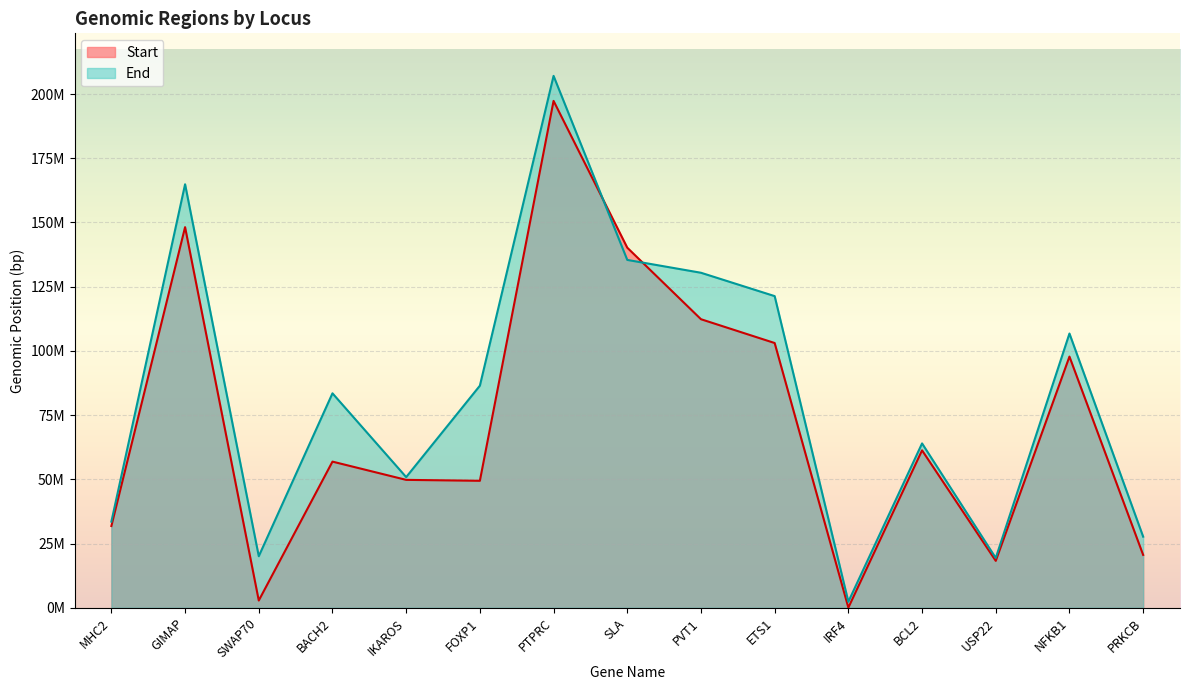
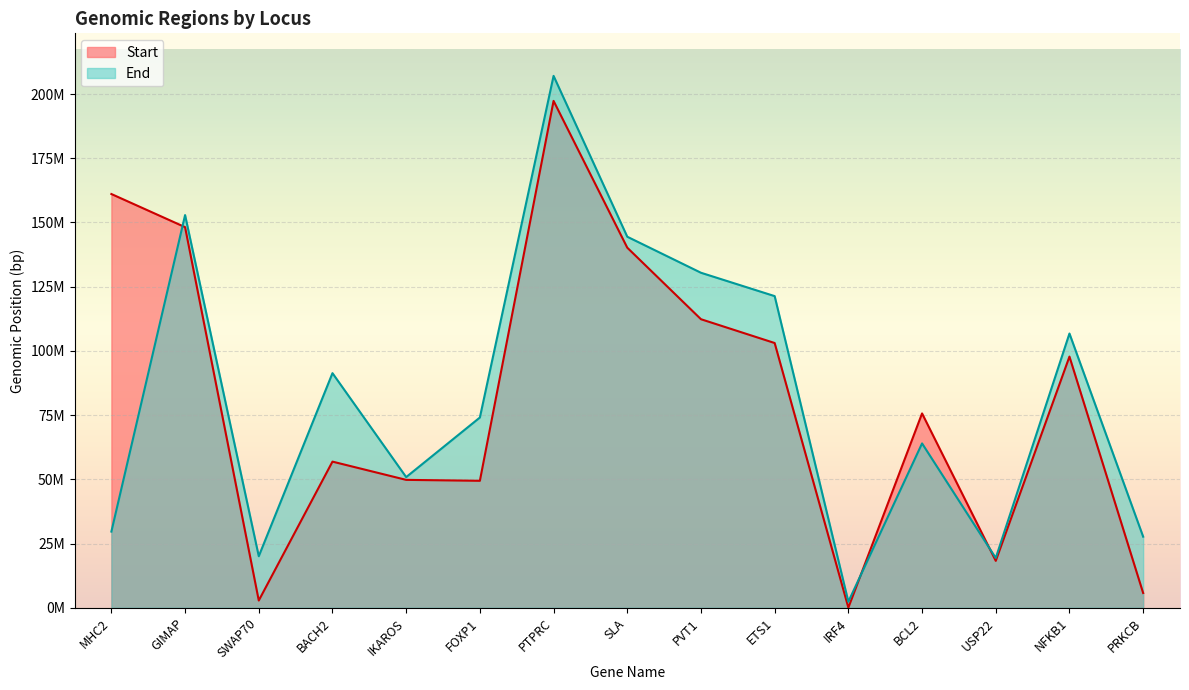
  {
    "Start": {
-     "MHC2": 32000000,
+     "MHC2": 161000000,
      "GIMAP": 148000000,
      "SWAP70": 3000000,
      "BACH2": 57000000,
      "IKAROS": 50000000,
      "FOXP1": 49000000,
      "PTPRC": 197000000,
      "SLA": 140000000,
      "PVT1": 112000000,
      "ETS1": 103000000,
      "IRF4": 0,
-     "BCL2": 61000000,
+     "BCL2": 76000000,
      "USP22": 18000000,
      "NFKB1": 98000000,
-     "PRKCB": 21000000
+     "PRKCB": 6000000
    },
    "End": {
-     "MHC2": 34000000,
-     "GIMAP": 165000000,
+     "MHC2": 30000000,
+     "GIMAP": 153000000,
      "SWAP70": 20000000,
-     "BACH2": 83000000,
+     "BACH2": 91000000,
      "IKAROS": 51000000,
-     "FOXP1": 86000000,
+     "FOXP1": 74000000,
      "PTPRC": 207000000,
-     "SLA": 135000000,
+     "SLA": 144000000,
      "PVT1": 130000000,
      "ETS1": 121000000,
      "IRF4": 2000000,
      "BCL2": 64000000,
      "USP22": 19000000,
      "NFKB1": 107000000,
      "PRKCB": 28000000
    }
  }
